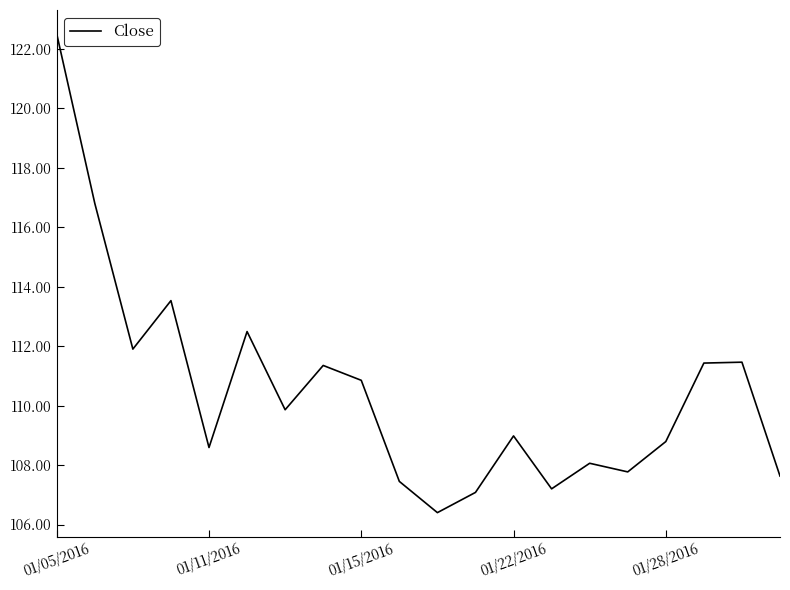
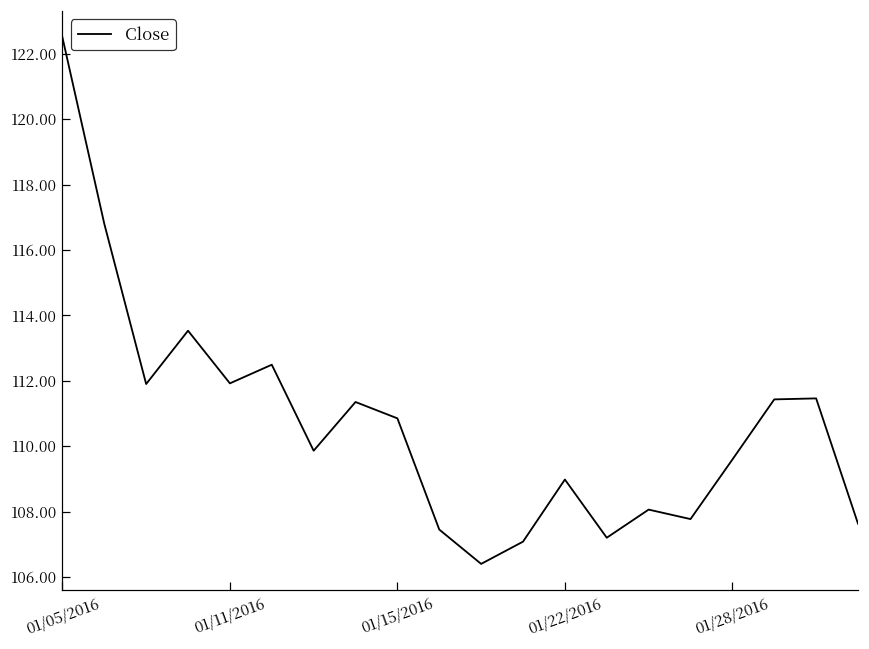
  {
    "01/05/2016": 122.5,
-   "01/11/2016": 108.6,
+   "01/11/2016": 111.9,
    "01/15/2016": 110.9,
    "01/22/2016": 109.0,
-   "01/28/2016": 108.8
+   "01/28/2016": 109.6
  }
